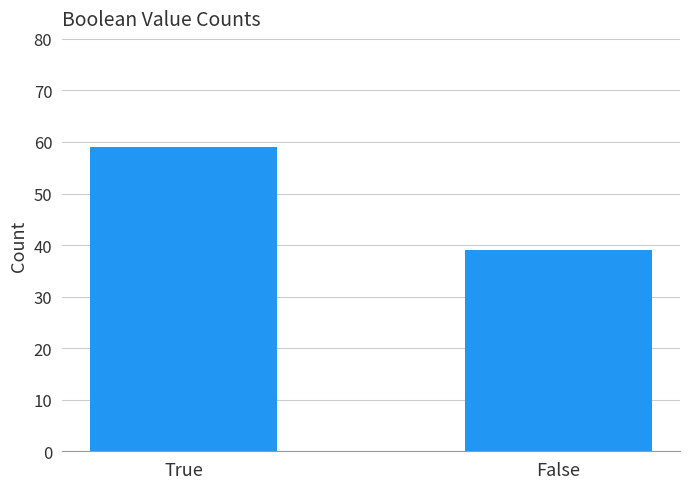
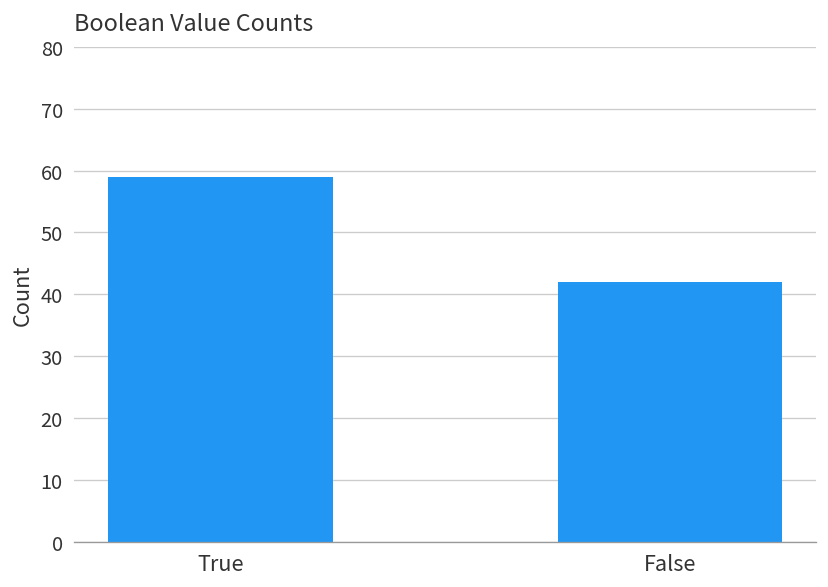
  {
    "True": 59,
-   "False": 39
+   "False": 42
  }
